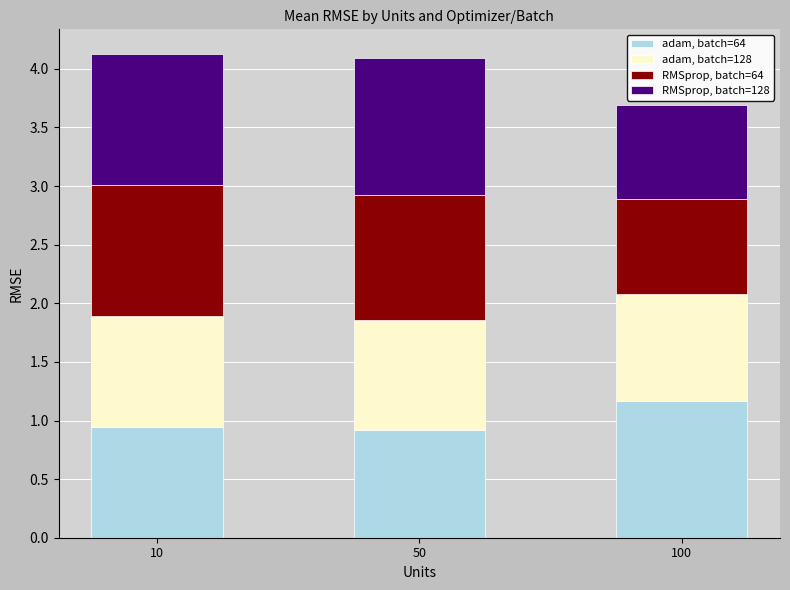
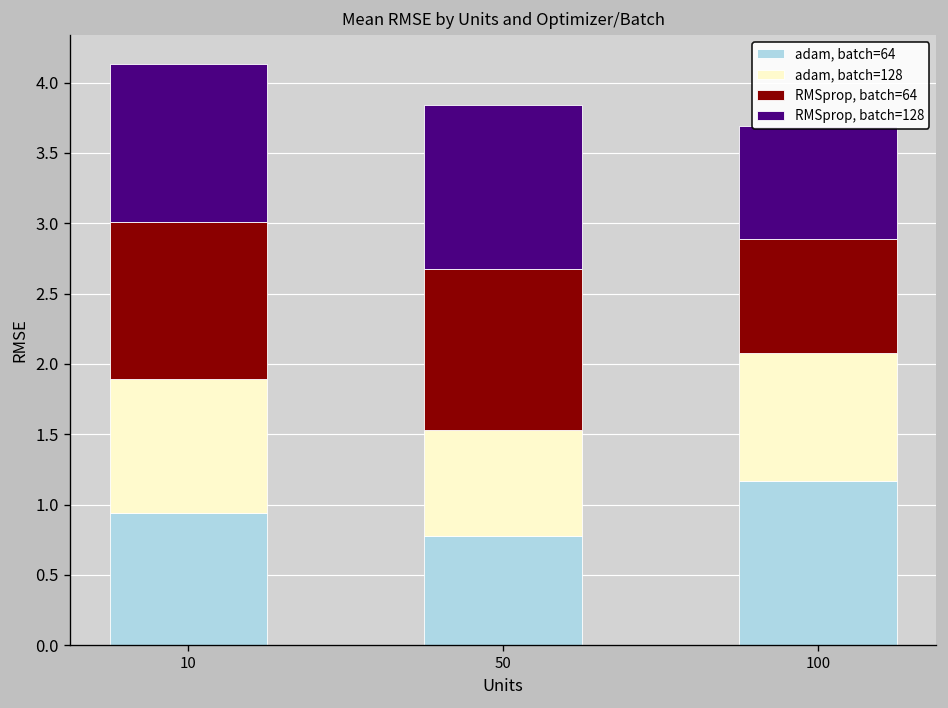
  {
    "adam, batch=64": {
      "10": 0.94,
-     "50": 0.92,
+     "50": 0.78,
      "100": 1.17
    },
    "adam, batch=128": {
      "10": 0.95,
-     "50": 0.94,
+     "50": 0.76,
      "100": 0.91
    },
    "RMSprop, batch=64": {
      "10": 1.12,
-     "50": 1.06,
+     "50": 1.14,
      "100": 0.81
    },
    "RMSprop, batch=128": {
      "10": 1.12,
      "50": 1.17,
      "100": 0.80
    }
  }
